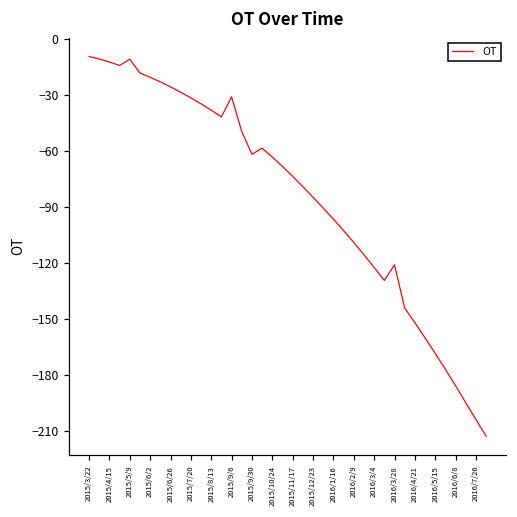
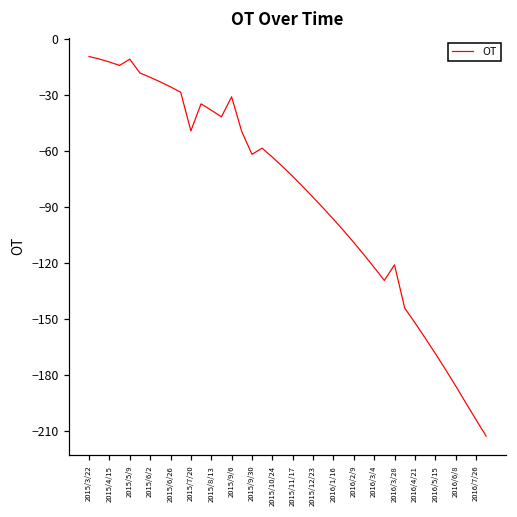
  {
    "2015/3/22": -9,
    "2015/4/15": -12,
    "2015/5/9": -11,
    "2015/6/2": -20,
    "2015/6/26": -26,
-   "2015/7/20": -31,
+   "2015/7/20": -49,
    "2015/8/13": -38,
    "2015/9/6": -31,
    "2015/9/30": -62,
    "2015/10/24": -63,
    "2015/11/17": -73,
    "2015/12/23": -85,
    "2016/1/16": -96,
    "2016/2/9": -109,
    "2016/3/4": -122,
    "2016/3/28": -121,
    "2016/4/21": -152,
    "2016/5/15": -168,
    "2016/6/8": -186,
    "2016/7/26": -204
  }
